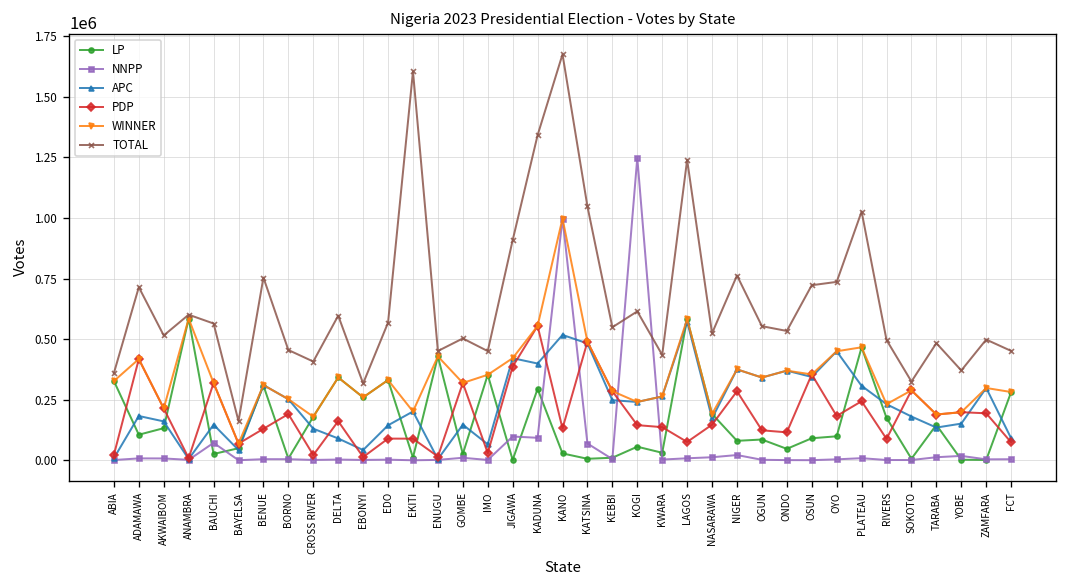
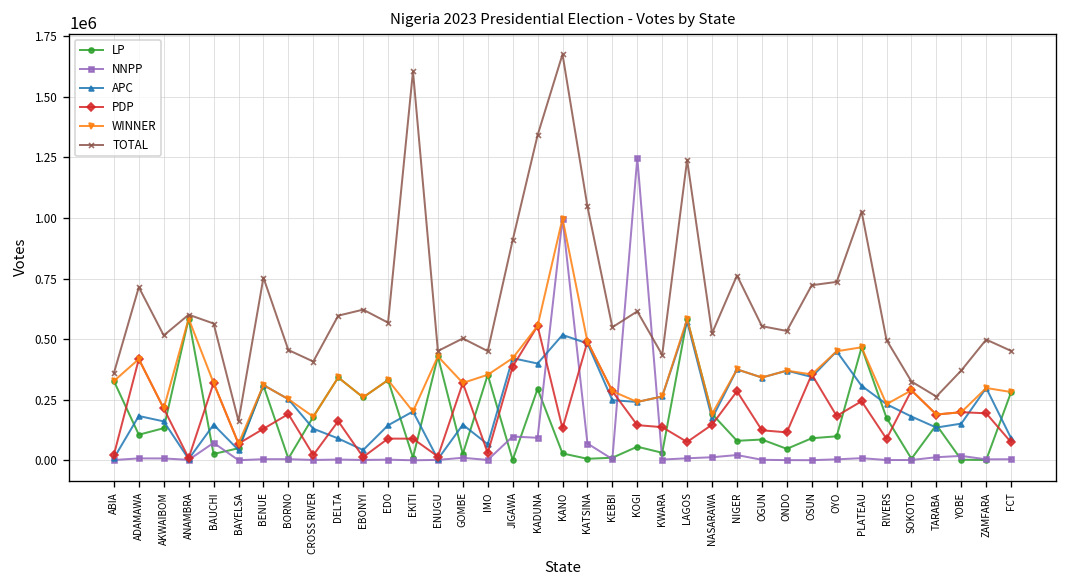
  {
    "LP": {
      "ADAMAWA": 110000,
      "AKWAIBOM": 130000,
      "BAUCHI": 30000,
      "GOMBE": 30000,
      "JIGAWA": 0,
      "KADUNA": 290000,
      "KANO": 30000,
      "KATSINA": 10000,
      "KOGI": 60000,
      "KWARA": 30000,
      "NIGER": 80000,
      "OGUN": 90000,
      "ONDO": 50000,
      "OSUN": 90000,
      "OYO": 100000,
      "RIVERS": 180000,
      "YOBE": 0
    },
    "NNPP": {
      "ADAMAWA": 10000,
      "AKWAIBOM": 10000,
      "BAUCHI": 70000,
      "BAYELSA": 0,
      "BENUE": 0,
      "CROSS RIVER": 0,
      "DELTA": 0,
      "EDO": 0,
      "GOMBE": 10000,
      "IMO": 0,
      "JIGAWA": 100000,
      "KADUNA": 90000,
      "KATSINA": 70000,
      "KOGI": 1250000,
      "KWARA": 0,
      "LAGOS": 10000,
      "NASARAWA": 10000,
      "NIGER": 20000,
      "OGUN": 0,
      "ONDO": 0,
      "OSUN": 0,
      "OYO": 0,
      "PLATEAU": 10000,
      "RIVERS": 0,
      "TARABA": 10000,
      "YOBE": 20000,
      "FCT": 0
    },
    "APC": {
      "ADAMAWA": 180000,
      "AKWAIBOM": 160000,
      "BAUCHI": 150000,
      "CROSS RIVER": 130000,
      "DELTA": 90000,
      "EBONYI": 40000,
      "EDO": 140000,
      "GOMBE": 150000,
      "IMO": 70000,
      "KADUNA": 400000,
      "KANO": 520000,
      "KEBBI": 250000,
      "NASARAWA": 170000,
      "PLATEAU": 310000,
      "SOKOTO": 180000,
      "YOBE": 150000,
      "FCT": 90000
    },
    "PDP": {
      "ABIA": 20000,
      "BENUE": 130000,
      "BORNO": 190000,
      "CROSS RIVER": 20000,
      "DELTA": 160000,
      "EDO": 90000,
      "EKITI": 90000,
      "IMO": 30000,
      "JIGAWA": 390000,
      "KANO": 130000,
      "KOGI": 150000,
      "KWARA": 140000,
      "LAGOS": 80000,
      "NASARAWA": 150000,
      "NIGER": 280000,
      "OGUN": 120000,
      "ONDO": 120000,
      "OYO": 180000,
      "PLATEAU": 240000,
      "RIVERS": 90000,
      "ZAMFARA": 190000,
      "FCT": 70000
    },
    "TOTAL": {
      "ABIA": 360000,
      "ADAMAWA": 710000,
      "AKWAIBOM": 520000,
      "ANAMBRA": 600000,
      "BAUCHI": 560000,
      "BAYELSA": 160000,
      "BENUE": 750000,
      "BORNO": 460000,
      "CROSS RIVER": 410000,
      "DELTA": 600000,
-     "EBONYI": 320000,
+     "EBONYI": 620000,
      "EDO": 570000,
      "EKITI": 1600000,
      "ENUGU": 450000,
      "GOMBE": 500000,
      "IMO": 450000,
      "JIGAWA": 910000,
      "KADUNA": 1340000,
      "KANO": 1670000,
      "KATSINA": 1050000,
      "KEBBI": 550000,
      "KOGI": 610000,
      "KWARA": 430000,
      "LAGOS": 1240000,
      "NASARAWA": 520000,
      "NIGER": 760000,
      "OGUN": 550000,
      "ONDO": 530000,
      "OSUN": 720000,
      "OYO": 740000,
      "PLATEAU": 1030000,
      "RIVERS": 500000,
      "SOKOTO": 330000,
-     "TARABA": 480000,
+     "TARABA": 260000,
      "YOBE": 370000,
      "ZAMFARA": 500000,
      "FCT": 450000
    }
  }
